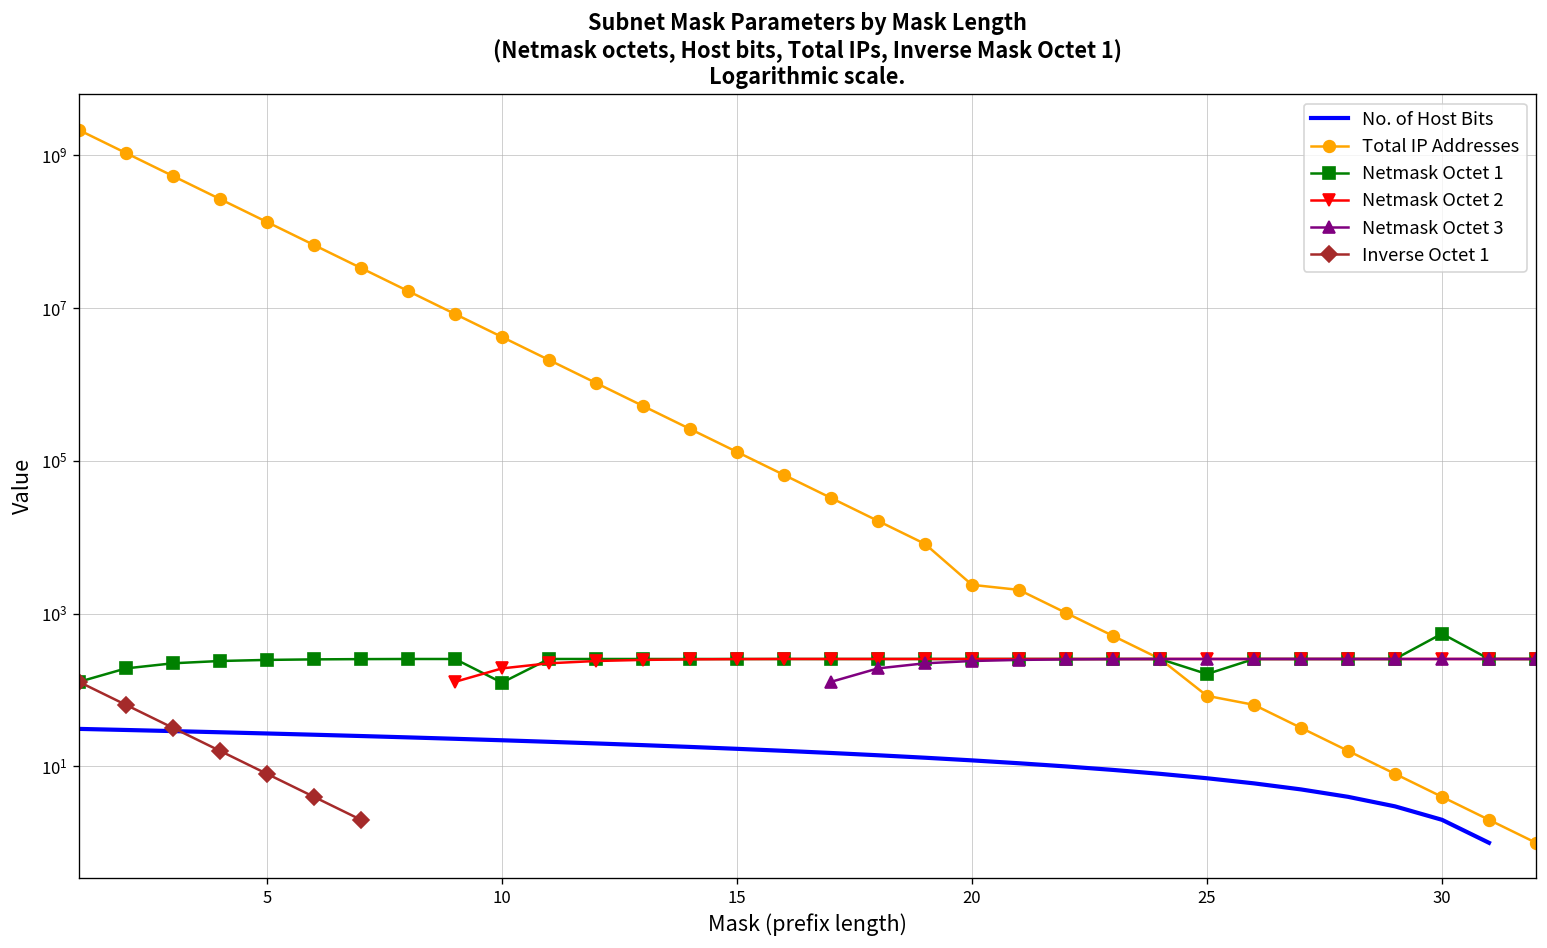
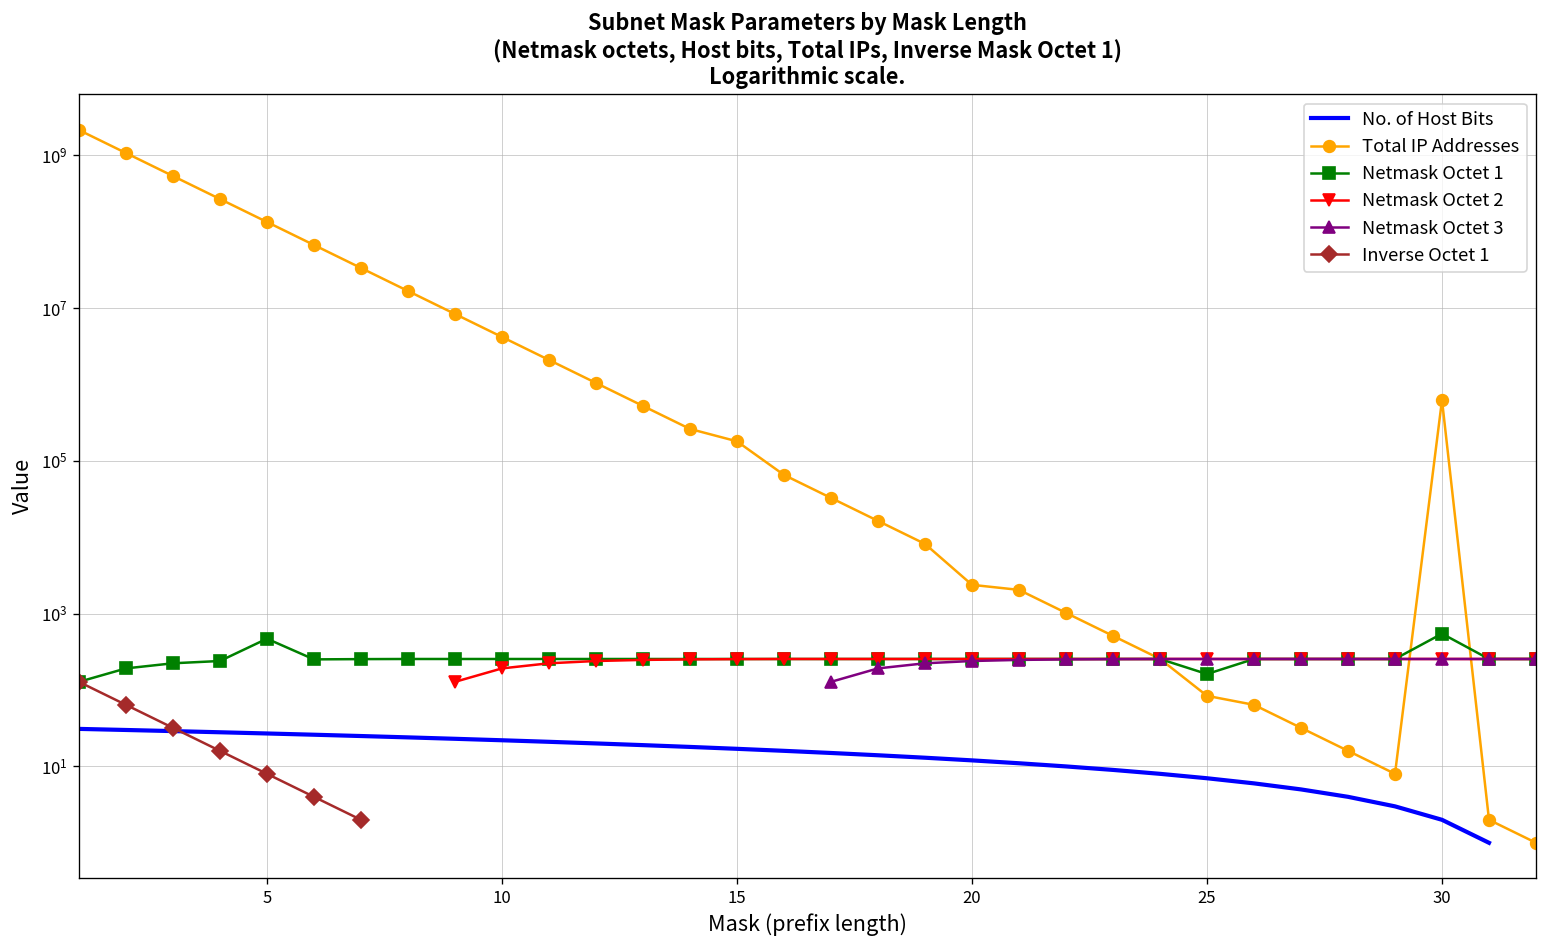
  {
    "No. of Host Bits": {
      "5": 27,
      "10": 22,
      "15": 17,
      "20": 12,
      "25": 7,
      "30": 2
    },
    "Total IP Addresses": {
      "5": 130000000,
      "10": 4000000,
-     "15": 130000,
+     "15": 180000,
      "20": 2400,
      "25": 80,
-     "30": 4
+     "30": 600000
    },
    "Netmask Octet 1": {
-     "5": 250,
-     "10": 130,
+     "5": 500,
+     "10": 260,
      "25": 160,
      "30": 500
    },
    "Netmask Octet 2": {
      "10": 190
    },
    "Inverse Octet 1": {
      "5": 8
    }
  }
